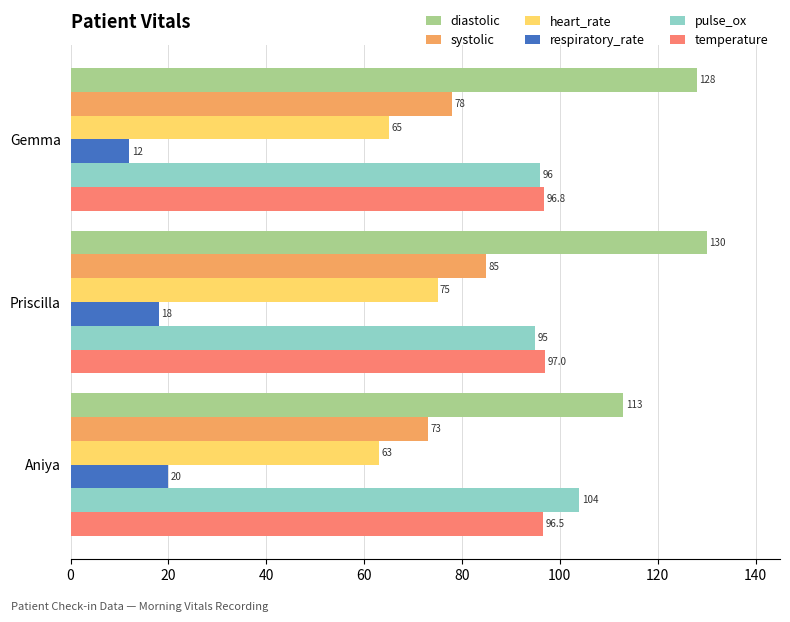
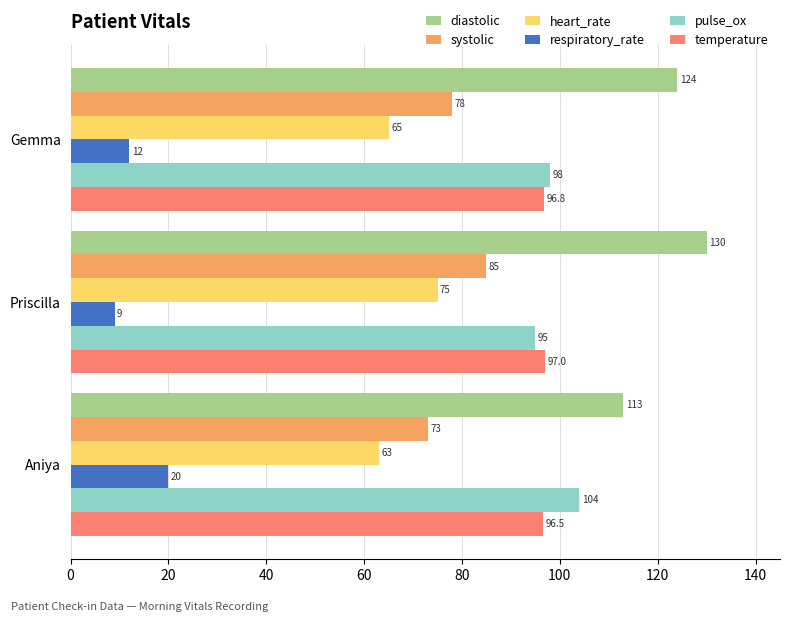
  {
    "diastolic": {
-     "Gemma": 128,
+     "Gemma": 124,
      "Priscilla": 130,
      "Aniya": 113
    },
    "respiratory_rate": {
      "Gemma": 12,
-     "Priscilla": 18,
+     "Priscilla": 9,
      "Aniya": 20
    },
    "pulse_ox": {
-     "Gemma": 96,
+     "Gemma": 98,
      "Priscilla": 95,
      "Aniya": 104
    }
  }
